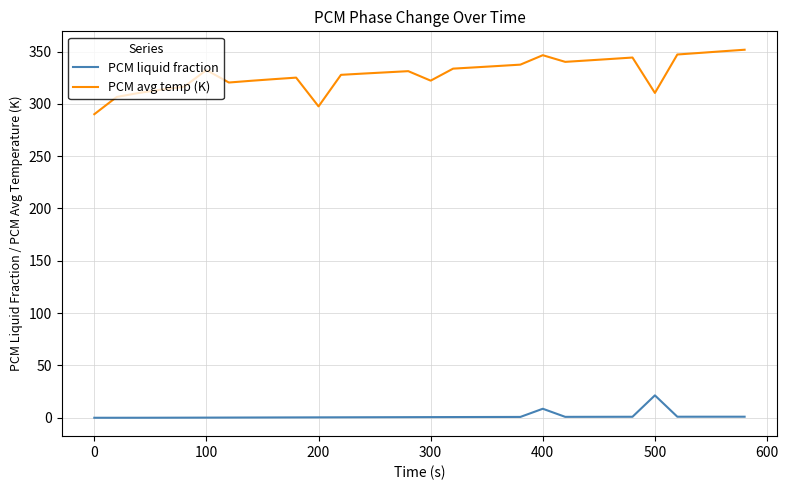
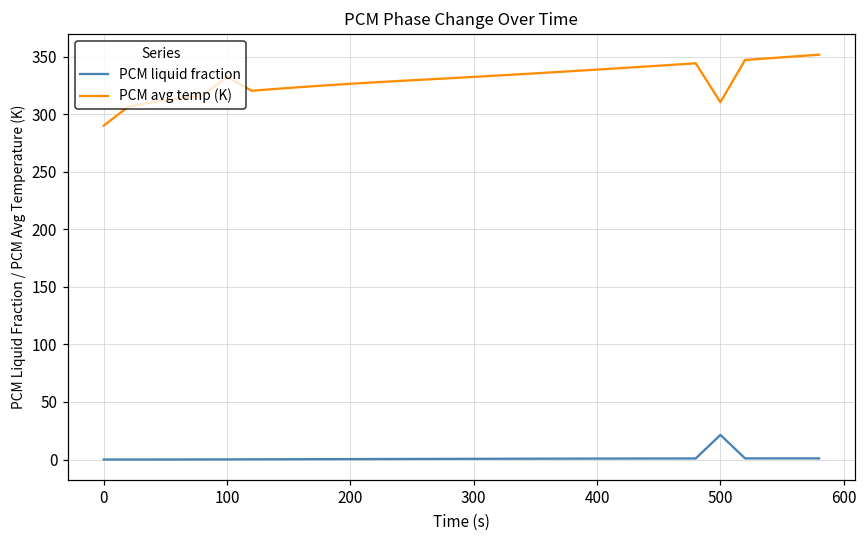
  {
    "PCM liquid fraction": {
      "0": 0,
      "100": 0,
      "200": 0,
      "300": 1,
-     "400": 9,
+     "400": 1,
      "500": 21
    },
    "PCM avg temp (K)": {
      "0": 290,
-     "200": 298,
-     "300": 322,
-     "400": 346,
+     "200": 326,
+     "300": 332,
+     "400": 339,
      "500": 310
    }
  }
